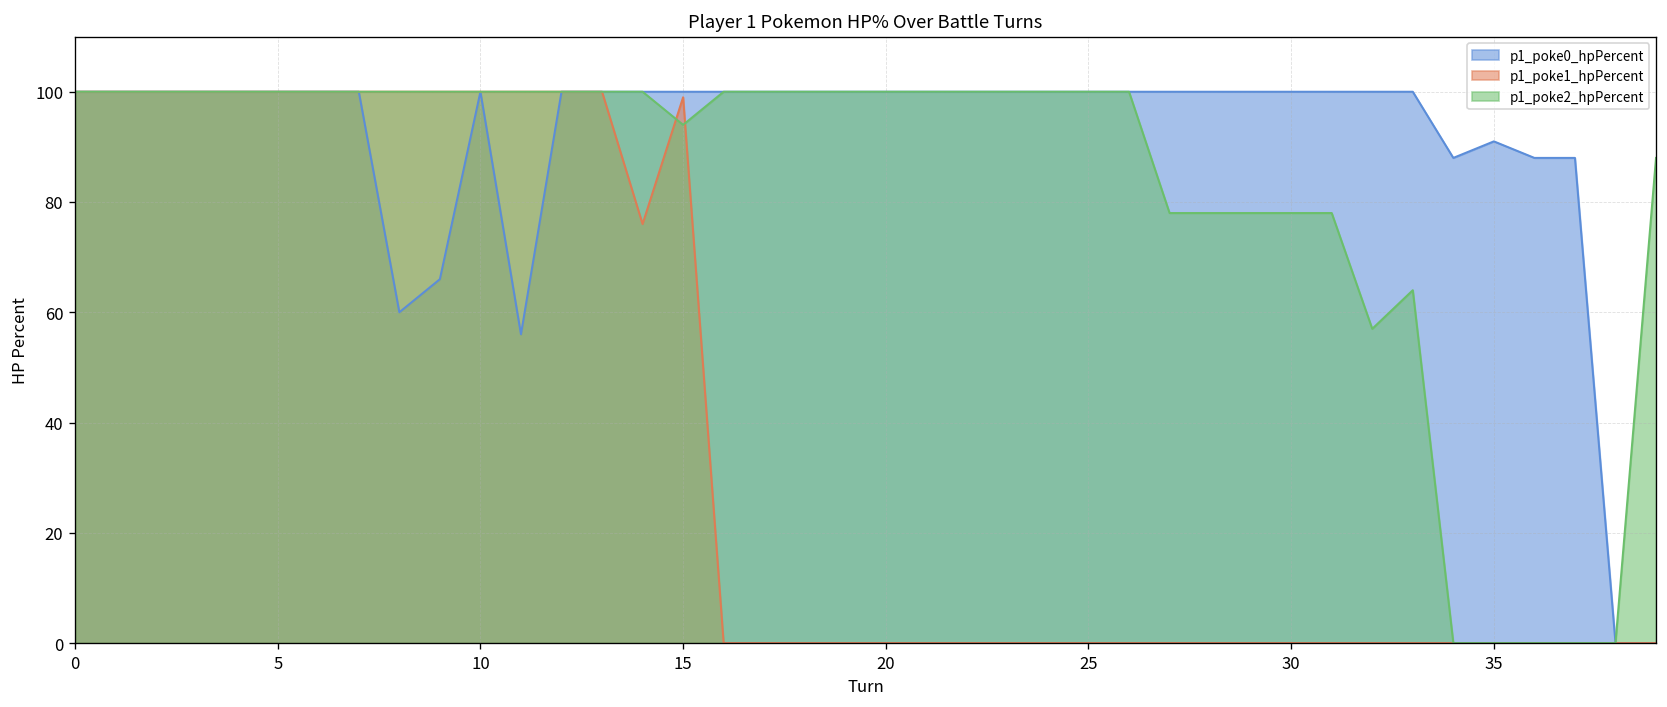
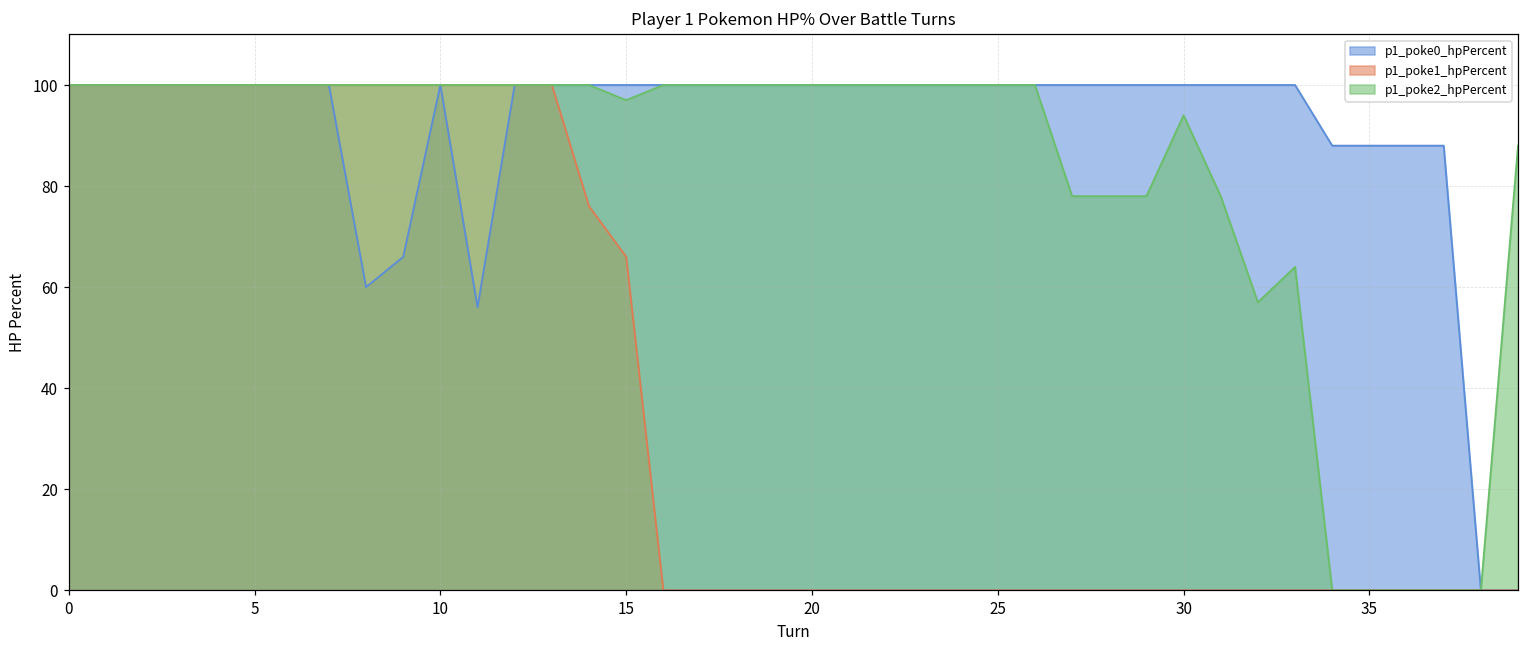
  {
    "p1_poke0_hpPercent": {
      "15": 100,
      "30": 100,
-     "35": 91
+     "35": 88
    },
    "p1_poke1_hpPercent": {
-     "15": 99,
+     "15": 66,
      "20": 0,
      "25": 0,
      "30": 0
    },
    "p1_poke2_hpPercent": {
-     "15": 94,
-     "30": 78
+     "15": 97,
+     "30": 94
    }
  }
